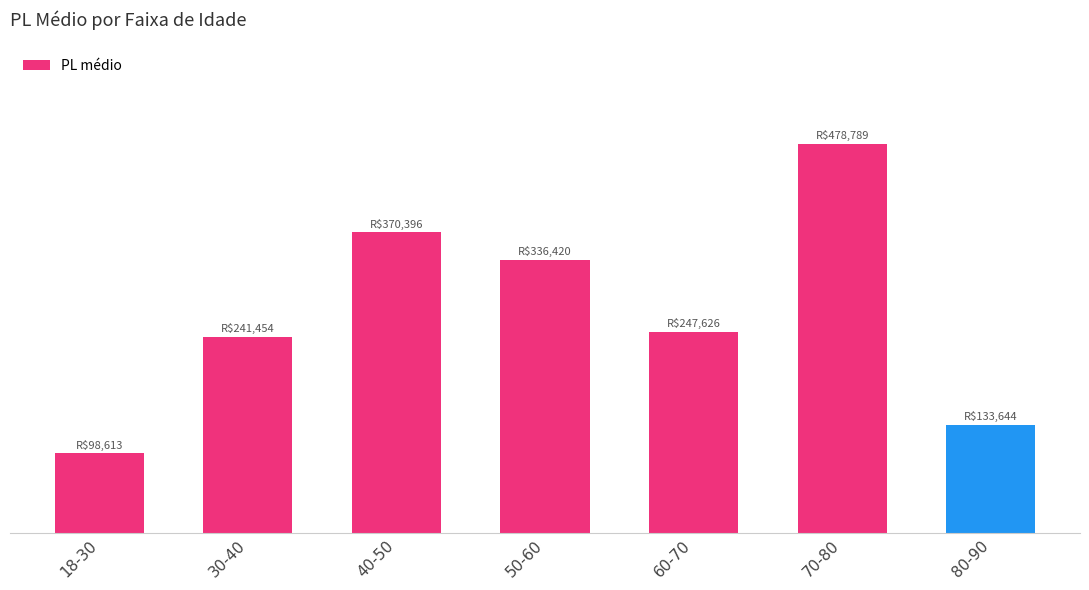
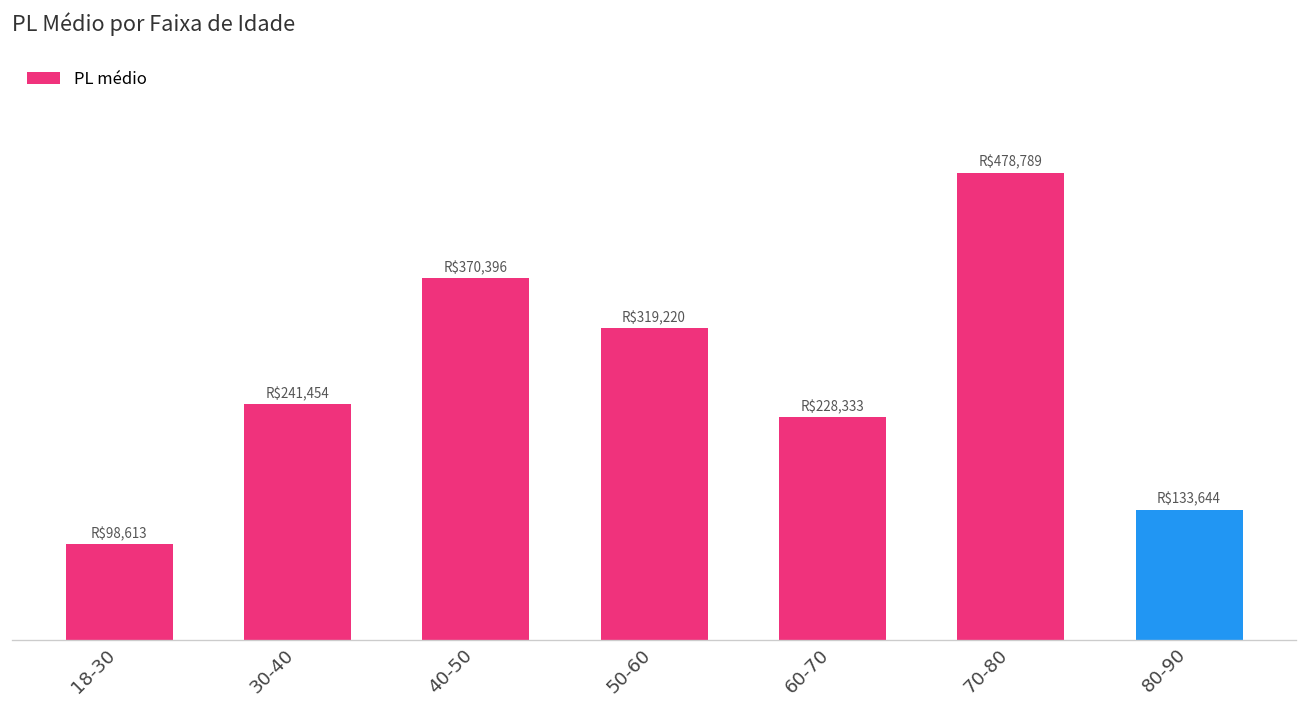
  {
    "18-30": "$98,613",
    "30-40": "$241,454",
    "40-50": "$370,396",
-   "50-60": "$336,420",
-   "60-70": "$247,626",
+   "50-60": "$319,220",
+   "60-70": "$228,333",
    "70-80": "$478,789",
    "80-90": "$133,644"
  }
